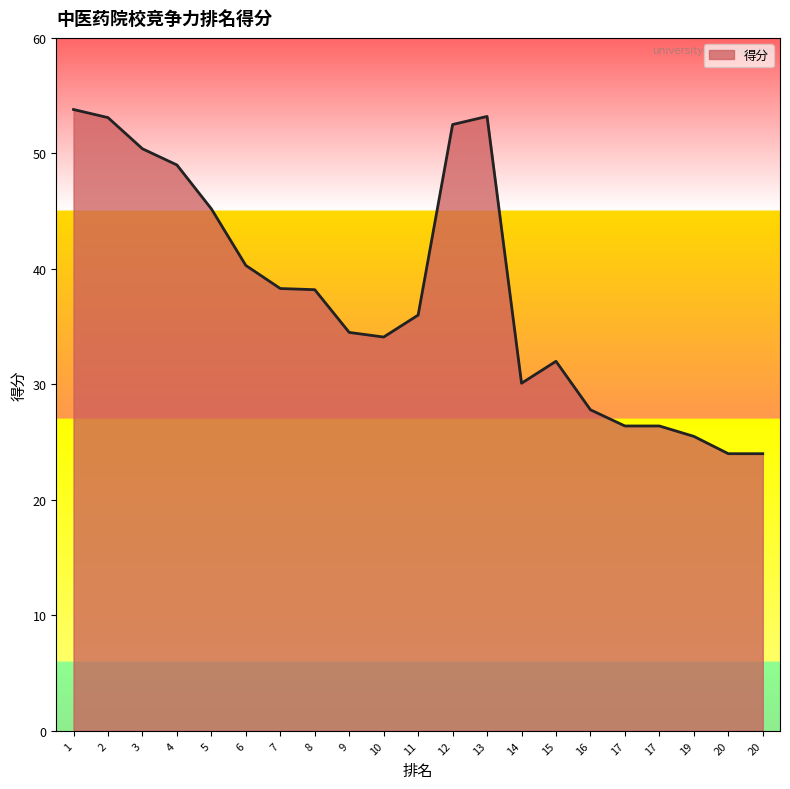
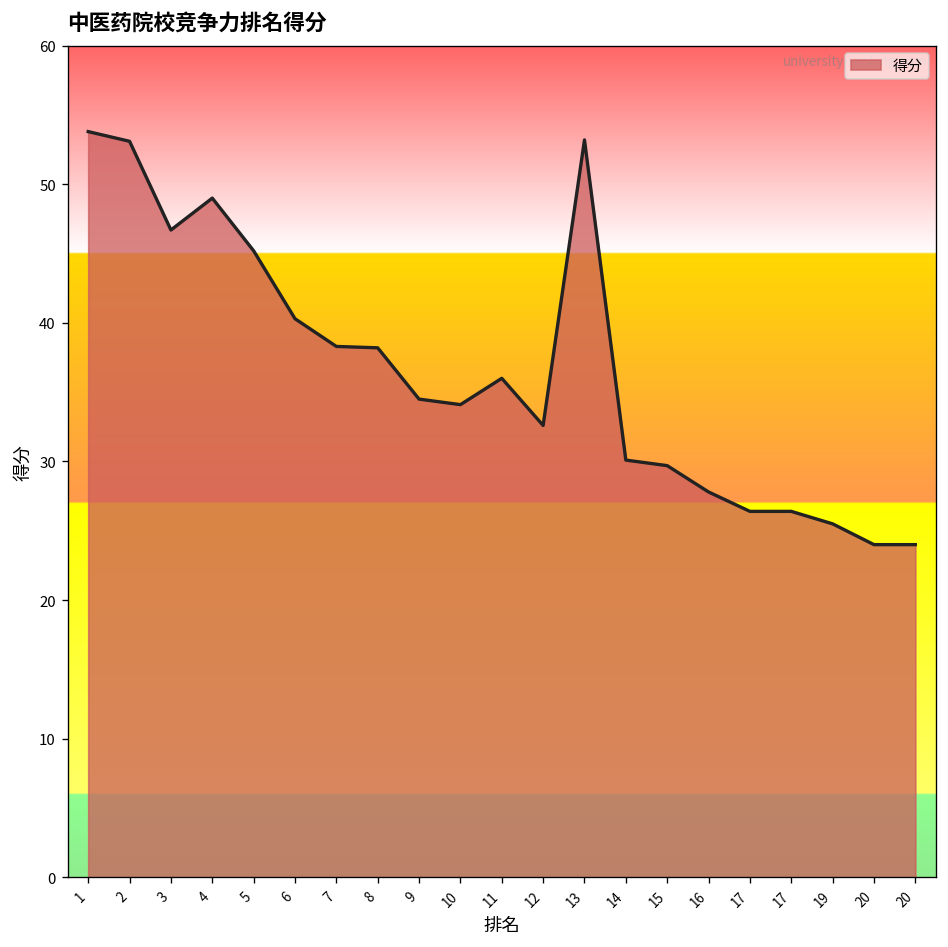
  {
    "1": 53.8,
    "2": 53.1,
-   "3": 50.4,
+   "3": 46.7,
    "4": 49.0,
    "5": 45.2,
    "6": 40.3,
    "7": 38.3,
    "8": 38.2,
    "9": 34.5,
    "10": 34.1,
    "11": 36.0,
-   "12": 52.5,
+   "12": 32.6,
    "13": 53.2,
    "14": 30.1,
-   "15": 32.0,
+   "15": 29.7,
    "16": 27.8,
    "19": 25.5
  }
